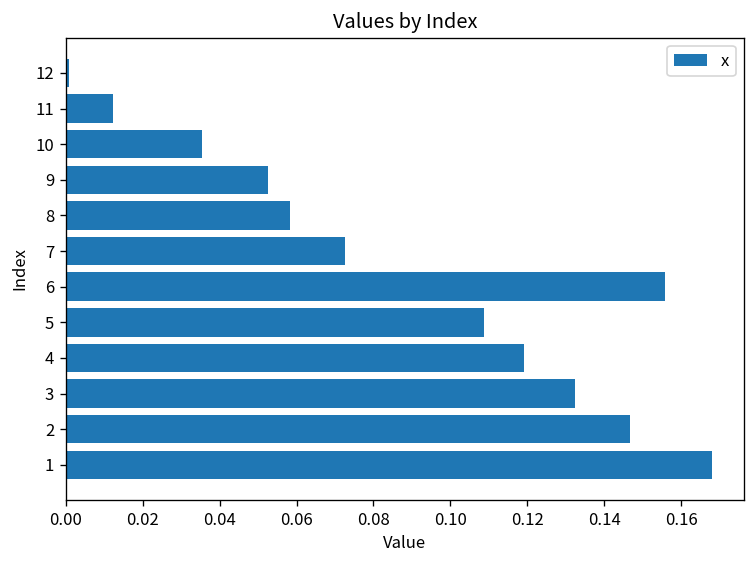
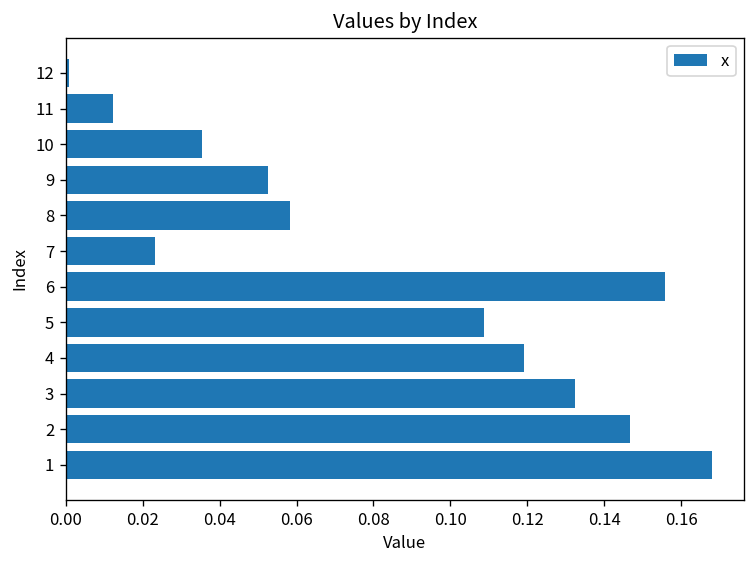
  {
    "12": 0.001,
    "11": 0.012,
    "10": 0.035,
    "9": 0.053,
    "8": 0.058,
-   "7": 0.073,
+   "7": 0.023,
    "6": 0.156,
    "5": 0.109,
    "4": 0.119,
    "3": 0.132,
    "2": 0.147,
    "1": 0.168
  }
